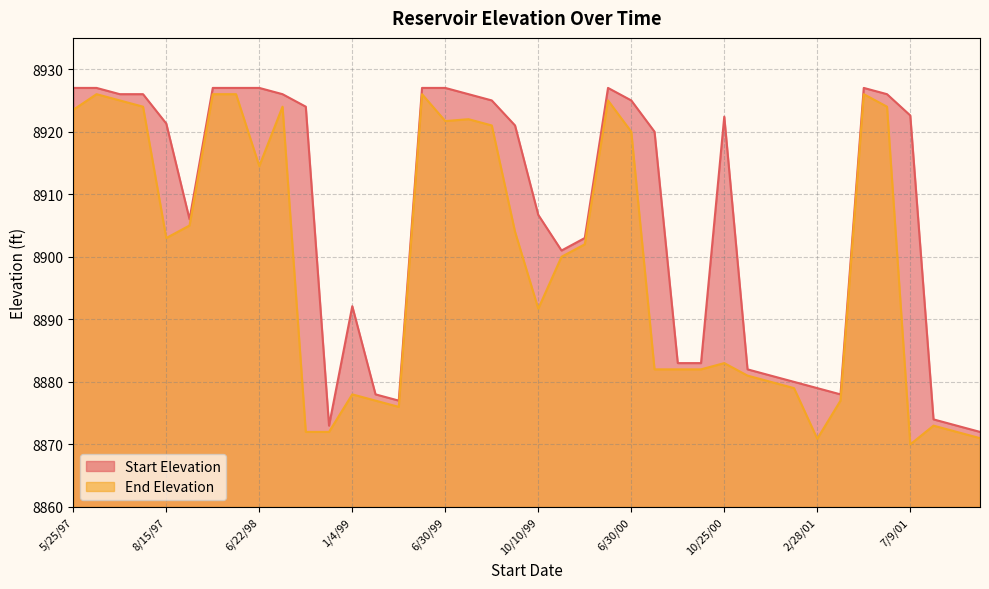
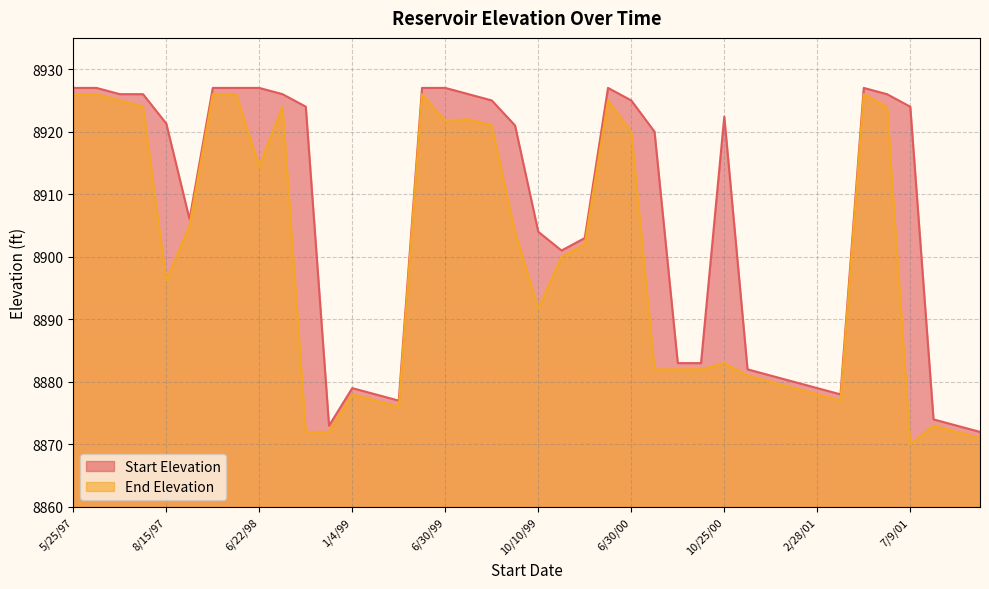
  {
    "Start Elevation": {
      "5/25/97": 8927,
      "8/15/97": 8921,
      "6/22/98": 8927,
-     "1/4/99": 8892,
+     "1/4/99": 8879,
      "6/30/99": 8927,
-     "10/10/99": 8907,
+     "10/10/99": 8904,
      "6/30/00": 8925,
      "10/25/00": 8922,
      "2/28/01": 8879,
-     "7/9/01": 8923
+     "7/9/01": 8924
    },
    "End Elevation": {
-     "5/25/97": 8924,
-     "8/15/97": 8903,
+     "5/25/97": 8926,
+     "8/15/97": 8896,
      "6/22/98": 8915,
      "1/4/99": 8878,
      "6/30/99": 8922,
      "10/10/99": 8892,
      "6/30/00": 8920,
      "10/25/00": 8883,
-     "2/28/01": 8871,
+     "2/28/01": 8878,
      "7/9/01": 8870
    }
  }
